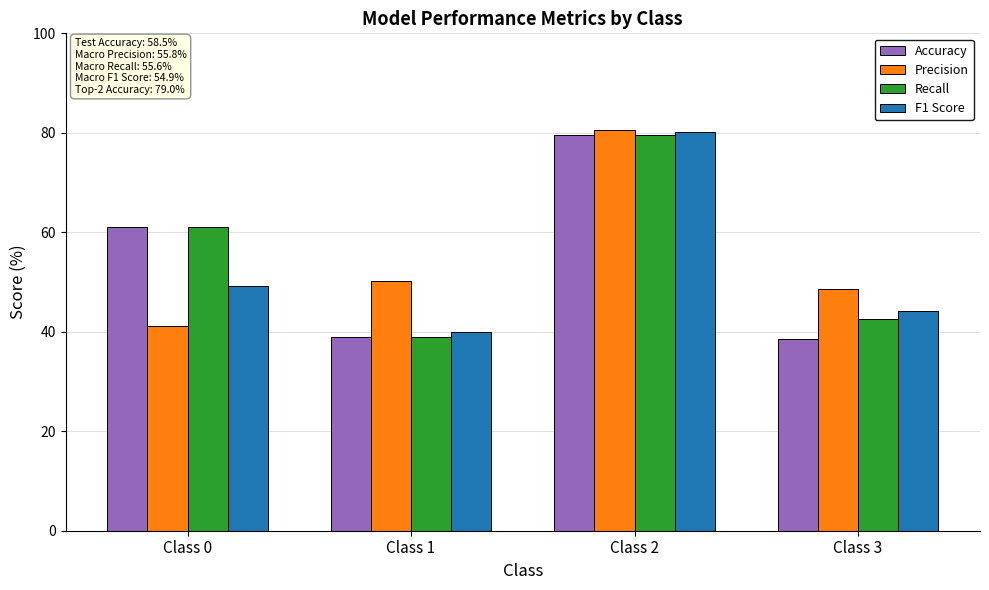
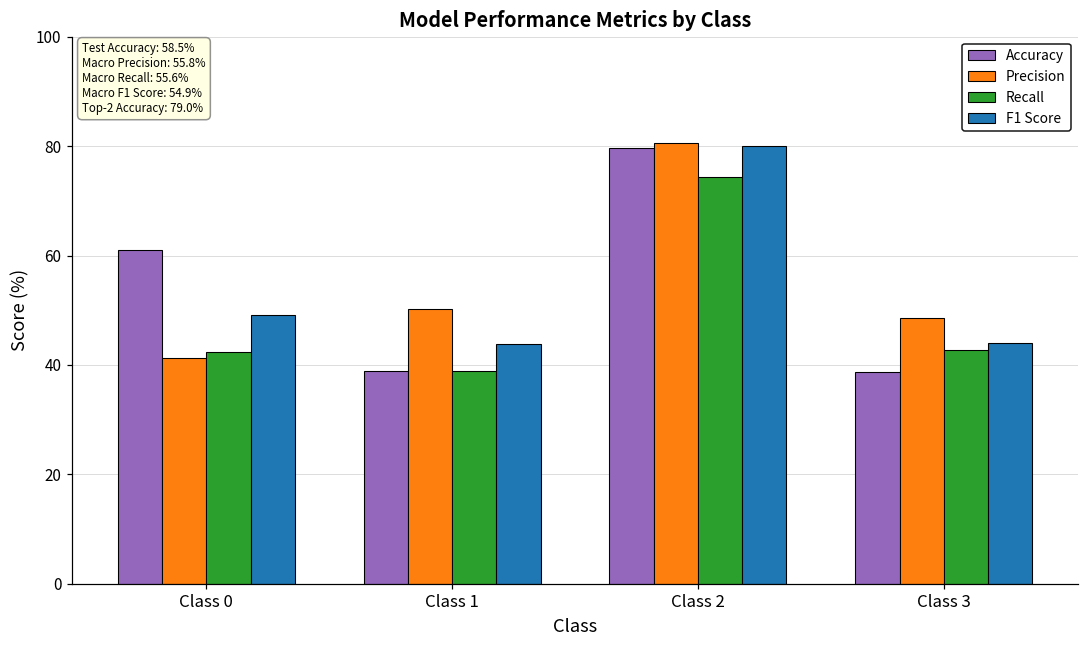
  {
    "Accuracy": {
      "Class 0": 61,
      "Class 1": 39,
      "Class 2": 80,
      "Class 3": 39
    },
    "Precision": {
      "Class 0": 41,
      "Class 1": 50,
      "Class 2": 81,
      "Class 3": 49
    },
    "Recall": {
-     "Class 0": 61,
+     "Class 0": 42,
      "Class 1": 39,
-     "Class 2": 80,
+     "Class 2": 74,
      "Class 3": 43
    },
    "F1 Score": {
      "Class 0": 49,
-     "Class 1": 40,
+     "Class 1": 44,
      "Class 2": 80,
      "Class 3": 44
    }
  }
